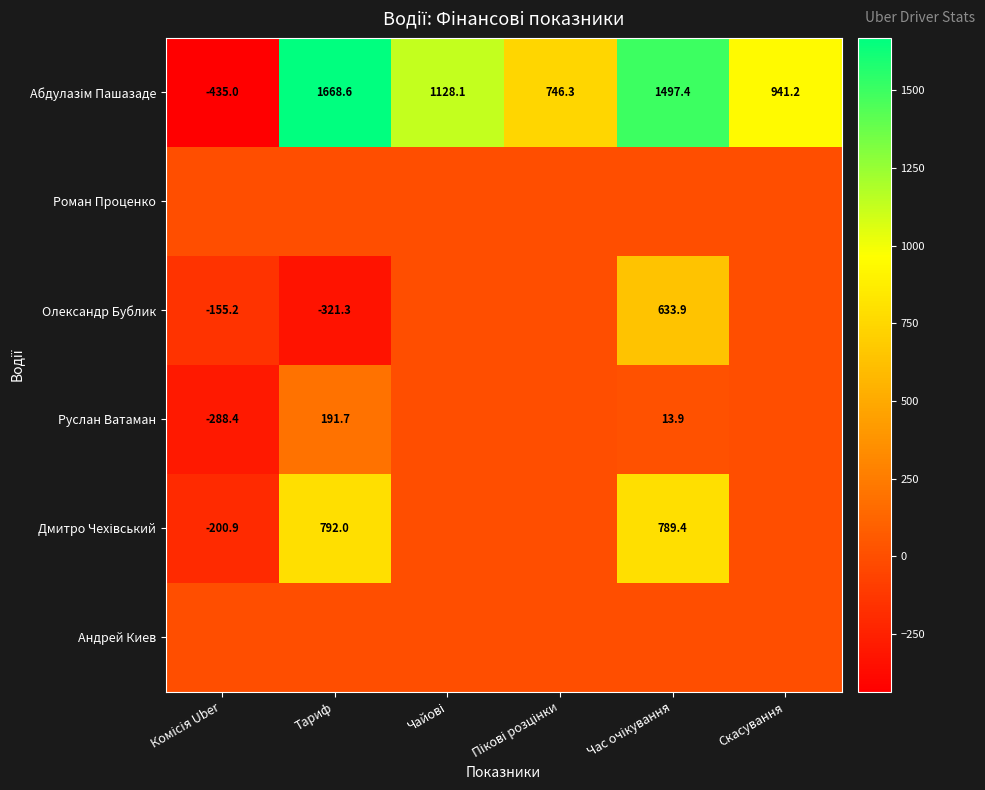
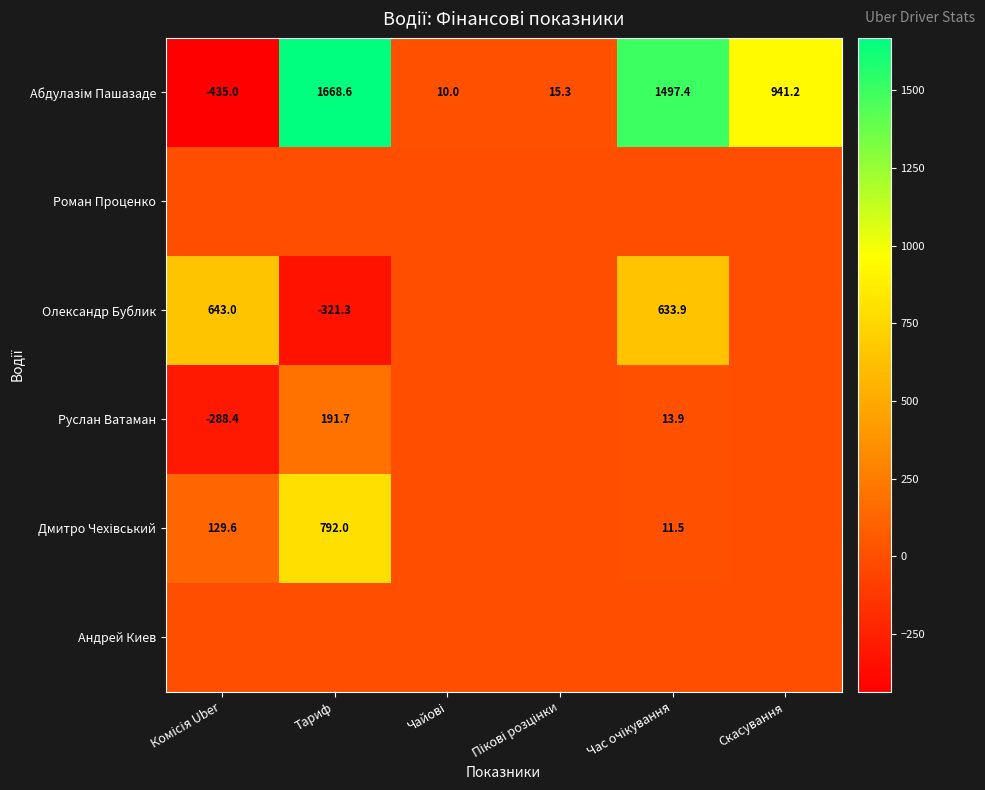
  {
    "Абдулазім Пашазаде": {
      "Комісія Uber": -435.0,
      "Тариф": 1668.6,
-     "Чайові": 1128.1,
-     "Пікові розцінки": 746.3,
+     "Чайові": 10.0,
+     "Пікові розцінки": 15.3,
      "Час очікування": 1497.4,
      "Скасування": 941.2
    },
    "Олександр Бублик": {
-     "Комісія Uber": -155.2,
+     "Комісія Uber": 643.0,
      "Тариф": -321.3,
      "Час очікування": 633.9
    },
    "Руслан Ватаман": {
      "Комісія Uber": -288.4,
      "Тариф": 191.7,
      "Час очікування": 13.9
    },
    "Дмитро Чехівський": {
-     "Комісія Uber": -200.9,
+     "Комісія Uber": 129.6,
      "Тариф": 792.0,
-     "Час очікування": 789.4
+     "Час очікування": 11.5
    }
  }
